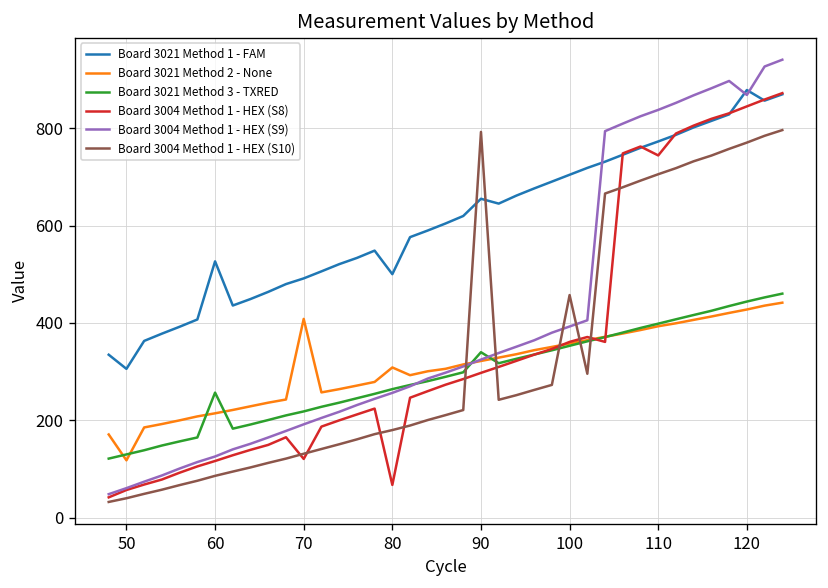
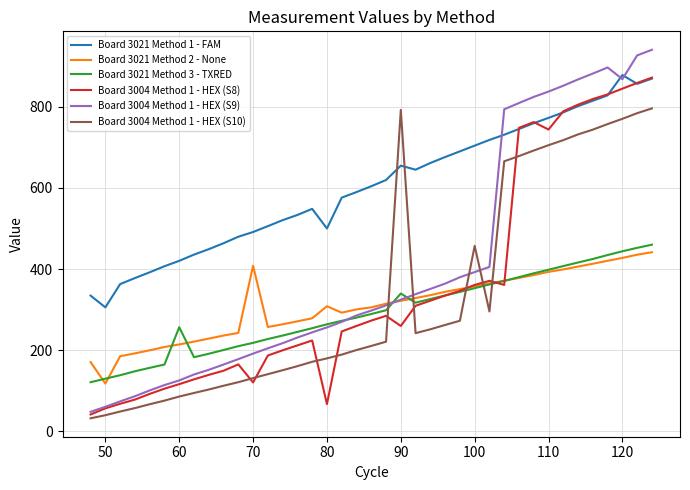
  {
    "Board 3021 Method 1 - FAM": {
      "50": 310,
-     "60": 530,
+     "60": 420,
      "70": 490,
      "80": 500,
      "90": 650,
      "100": 700,
      "110": 770,
      "120": 880
    },
    "Board 3021 Method 2 - None": {
      "50": 120,
      "60": 210,
      "70": 410,
      "80": 310,
      "120": 430
    },
    "Board 3021 Method 3 - TXRED": {
      "50": 130,
      "60": 260,
      "70": 220,
      "80": 260,
      "90": 340,
      "120": 440
    },
    "Board 3004 Method 1 - HEX (S8)": {
      "60": 120,
      "70": 120,
      "80": 70,
-     "90": 300,
+     "90": 260,
      "110": 740,
      "120": 840
    },
    "Board 3004 Method 1 - HEX (S9)": {
      "60": 130,
      "70": 190,
      "80": 260,
      "100": 390,
      "110": 840,
      "120": 870
    },
    "Board 3004 Method 1 - HEX (S10)": {
      "50": 40,
      "60": 90,
      "70": 130,
      "80": 180,
      "90": 790,
      "100": 460,
      "110": 710,
      "120": 770
    }
  }
